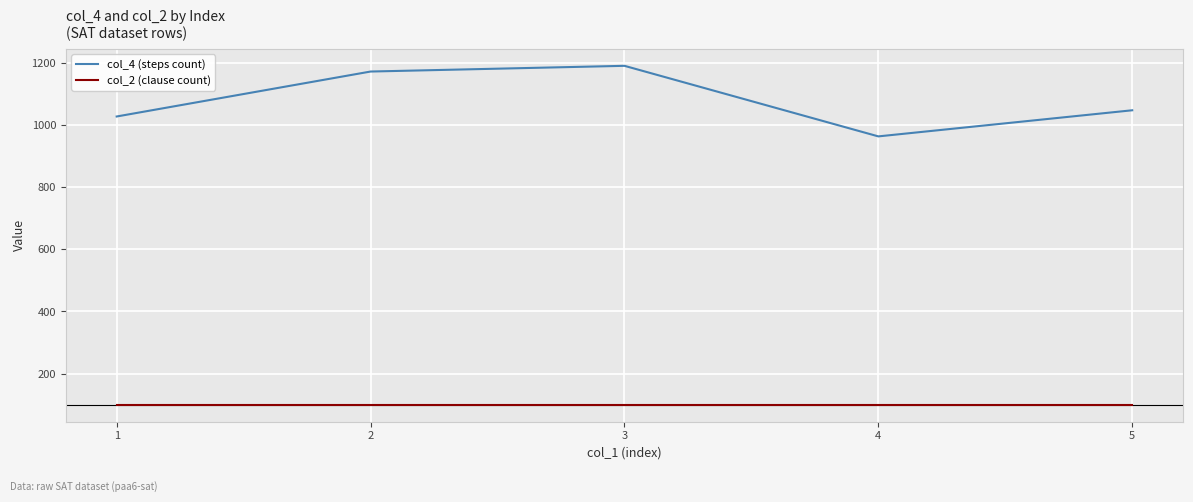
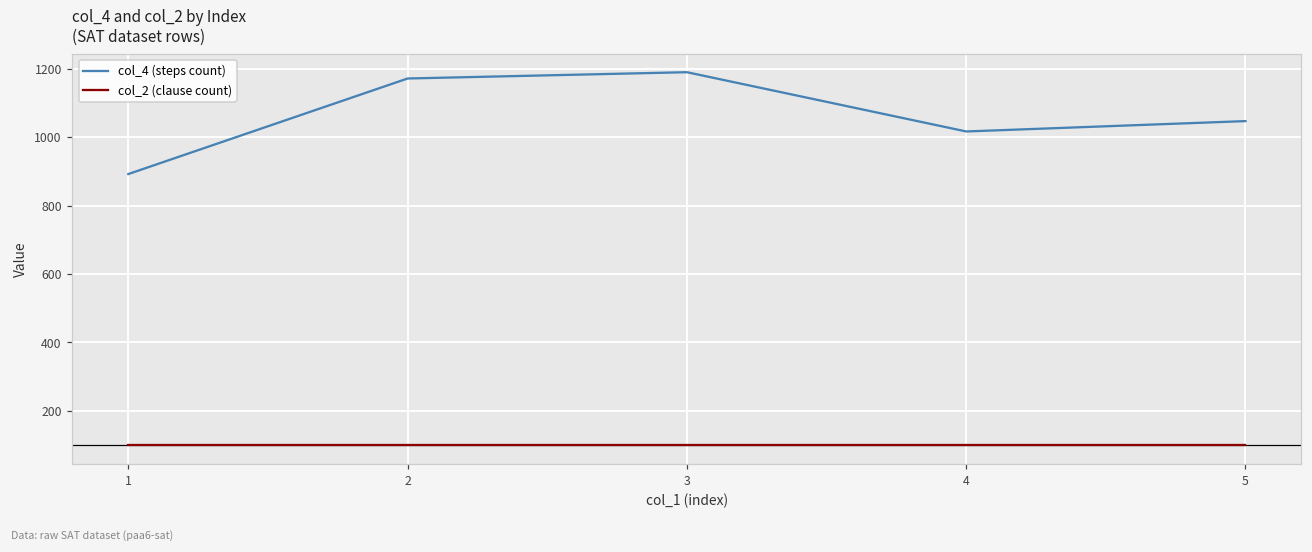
  {
    "col_4 (steps count)": {
-     "1": 1030,
+     "1": 890,
      "2": 1170,
      "3": 1190,
-     "4": 960,
+     "4": 1020,
      "5": 1050
    },
    "col_2 (clause count)": {
      "1": 100,
      "2": 100,
      "3": 100,
      "4": 100,
      "5": 100
    }
  }
